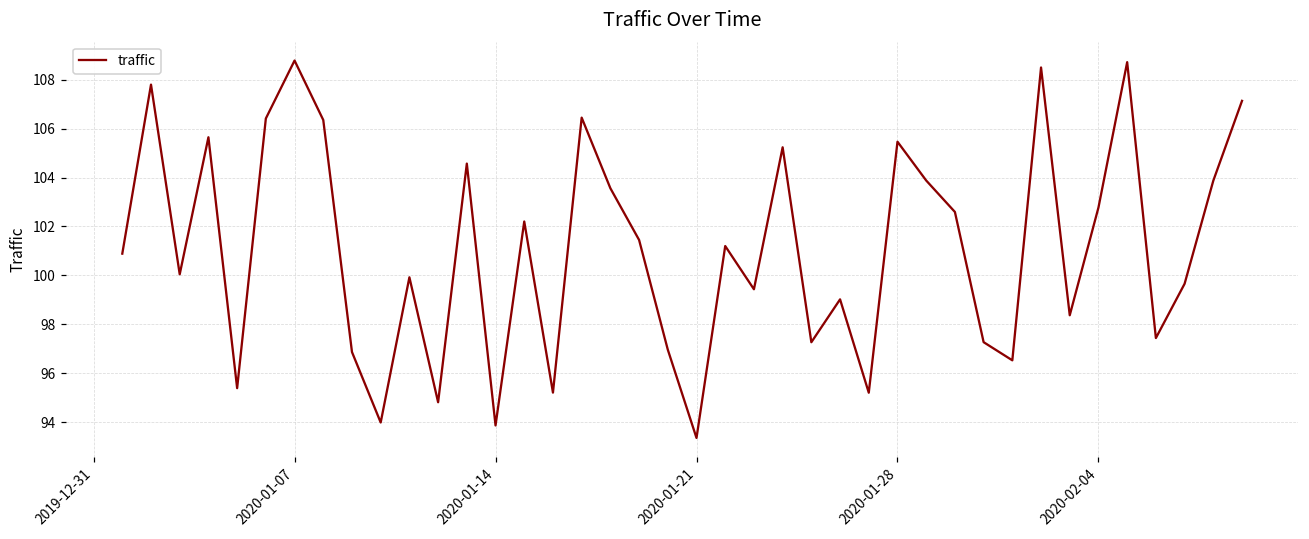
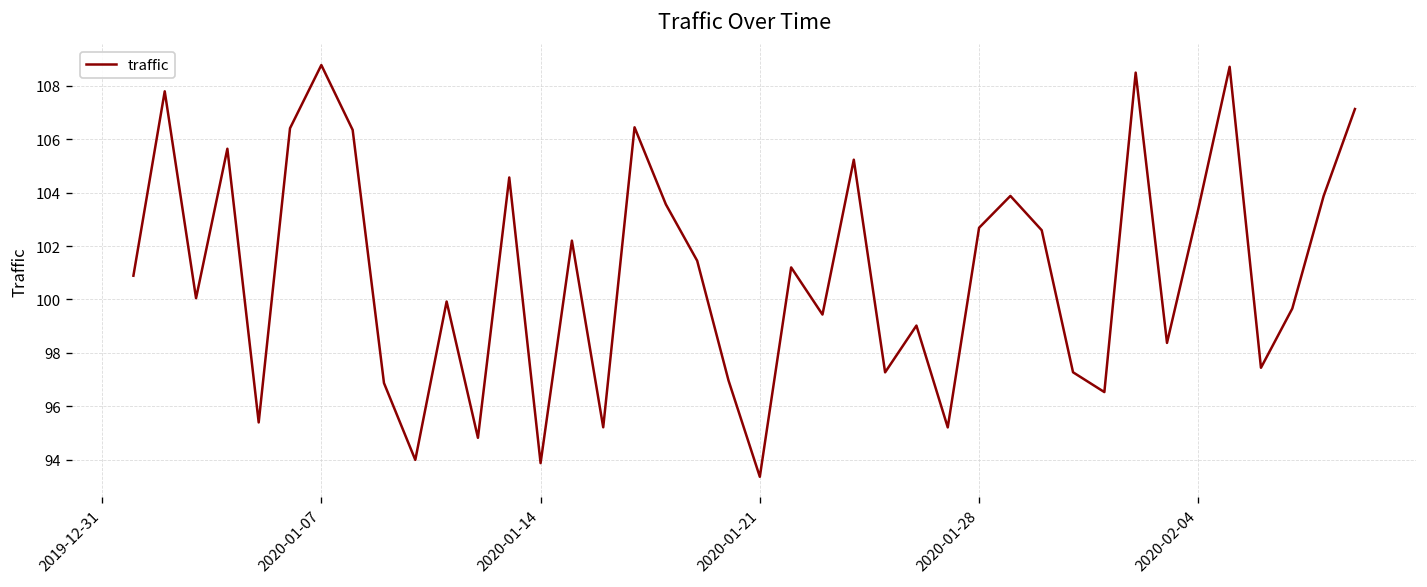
  {
    "2020-01-07": 108.8,
    "2020-01-14": 93.9,
    "2020-01-21": 93.4,
-   "2020-01-28": 105.5,
-   "2020-02-04": 102.8
+   "2020-01-28": 102.7,
+   "2020-02-04": 103.4
  }
